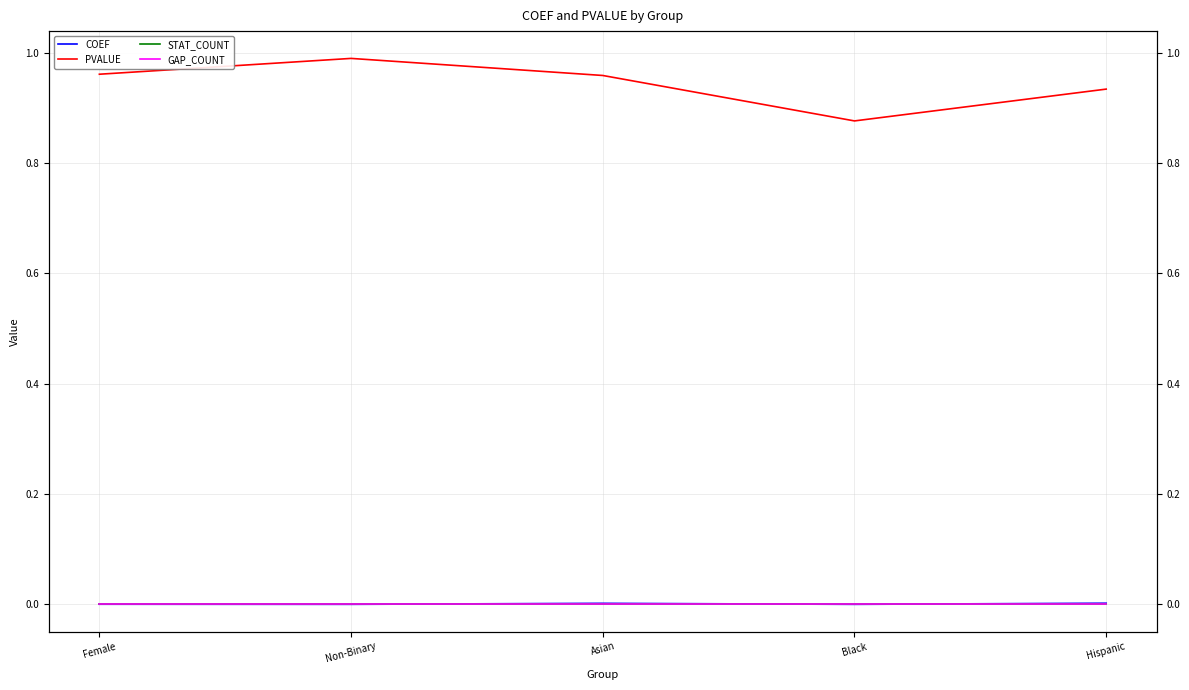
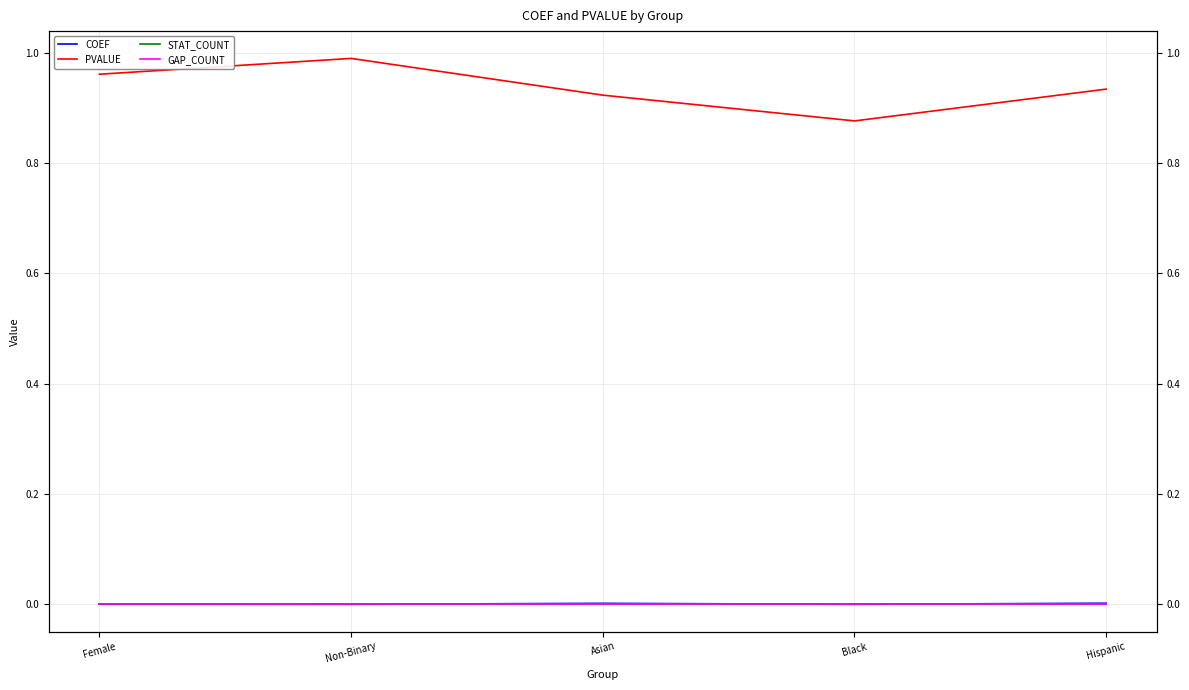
  {
    "PVALUE": {
      "Female": 0.96,
      "Non-Binary": 0.99,
-     "Asian": 0.96,
+     "Asian": 0.92,
      "Black": 0.88,
      "Hispanic": 0.93
    }
  }
